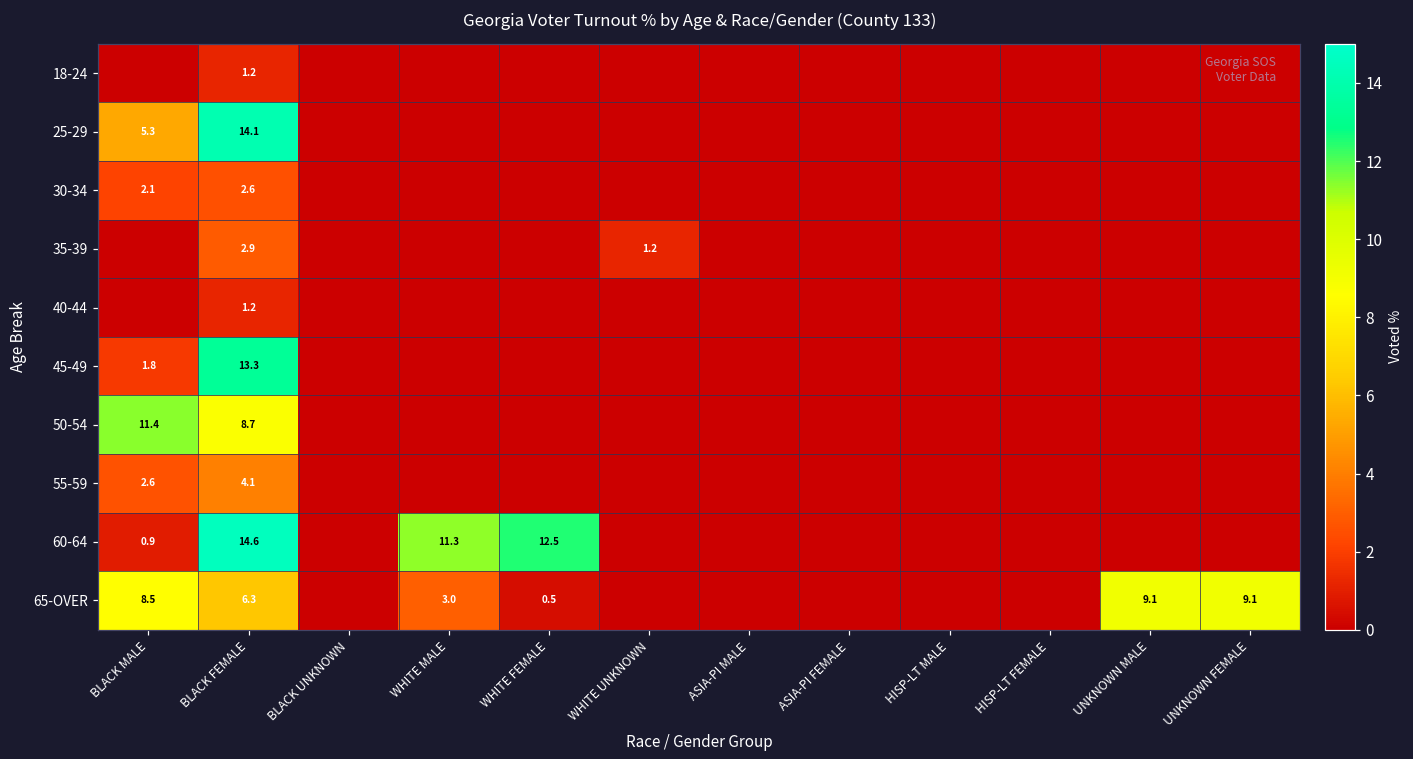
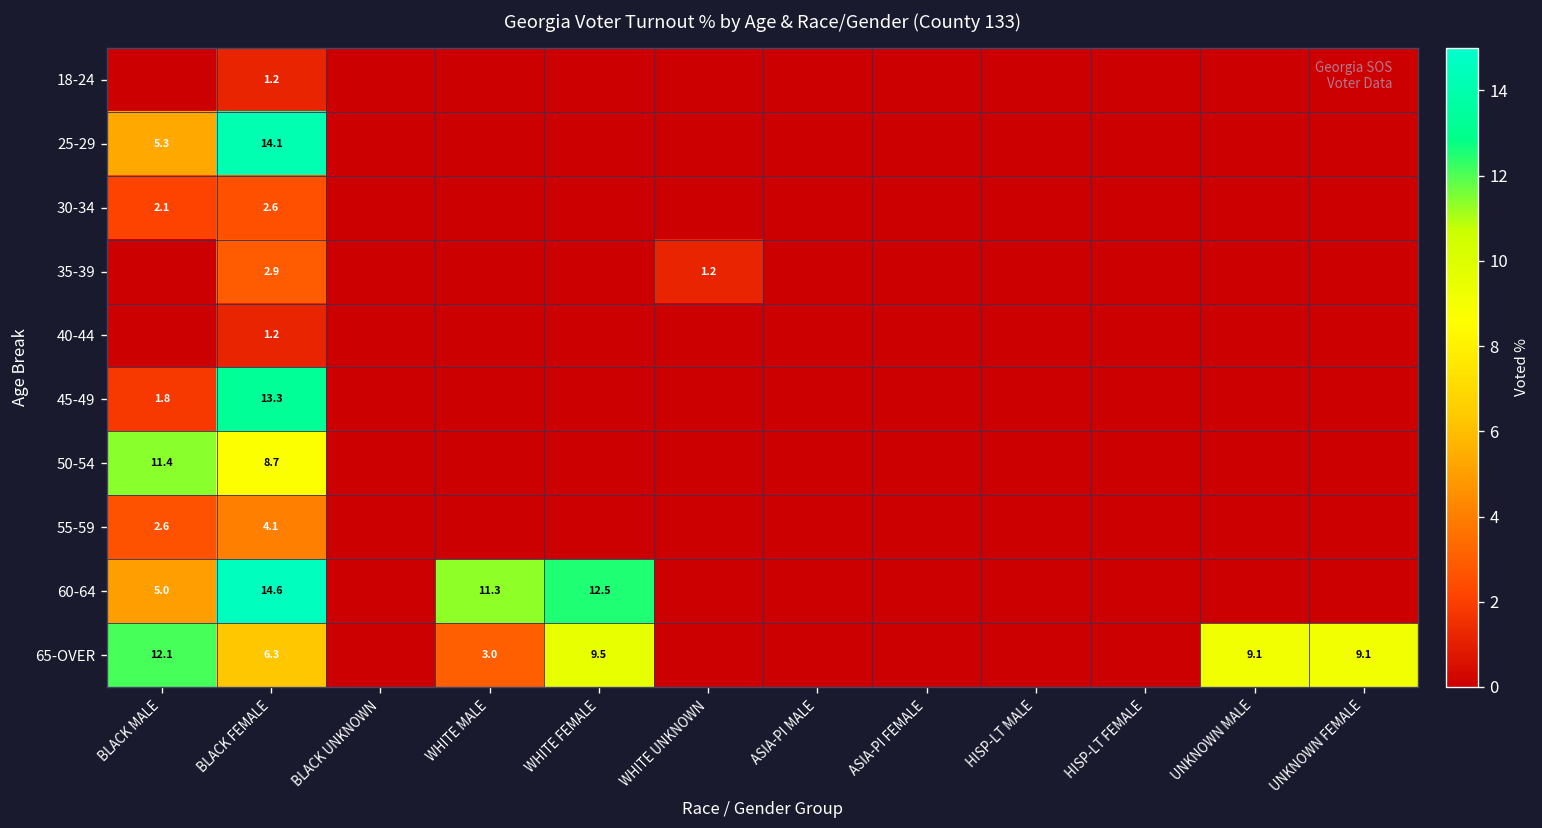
  {
    "18-24": {
      "BLACK FEMALE": 1.2
    },
    "25-29": {
      "BLACK MALE": 5.3,
      "BLACK FEMALE": 14.1
    },
    "30-34": {
      "BLACK MALE": 2.1,
      "BLACK FEMALE": 2.6
    },
    "35-39": {
      "BLACK FEMALE": 2.9,
      "WHITE UNKNOWN": 1.2
    },
    "40-44": {
      "BLACK FEMALE": 1.2
    },
    "45-49": {
      "BLACK MALE": 1.8,
      "BLACK FEMALE": 13.3
    },
    "50-54": {
      "BLACK MALE": 11.4,
      "BLACK FEMALE": 8.7
    },
    "55-59": {
      "BLACK MALE": 2.6,
      "BLACK FEMALE": 4.1
    },
    "60-64": {
-     "BLACK MALE": 0.9,
+     "BLACK MALE": 5.0,
      "BLACK FEMALE": 14.6,
      "WHITE MALE": 11.3,
      "WHITE FEMALE": 12.5
    },
    "65-OVER": {
-     "BLACK MALE": 8.5,
+     "BLACK MALE": 12.1,
      "BLACK FEMALE": 6.3,
      "WHITE MALE": 3.0,
-     "WHITE FEMALE": 0.5,
+     "WHITE FEMALE": 9.5,
      "UNKNOWN MALE": 9.1,
      "UNKNOWN FEMALE": 9.1
    }
  }
